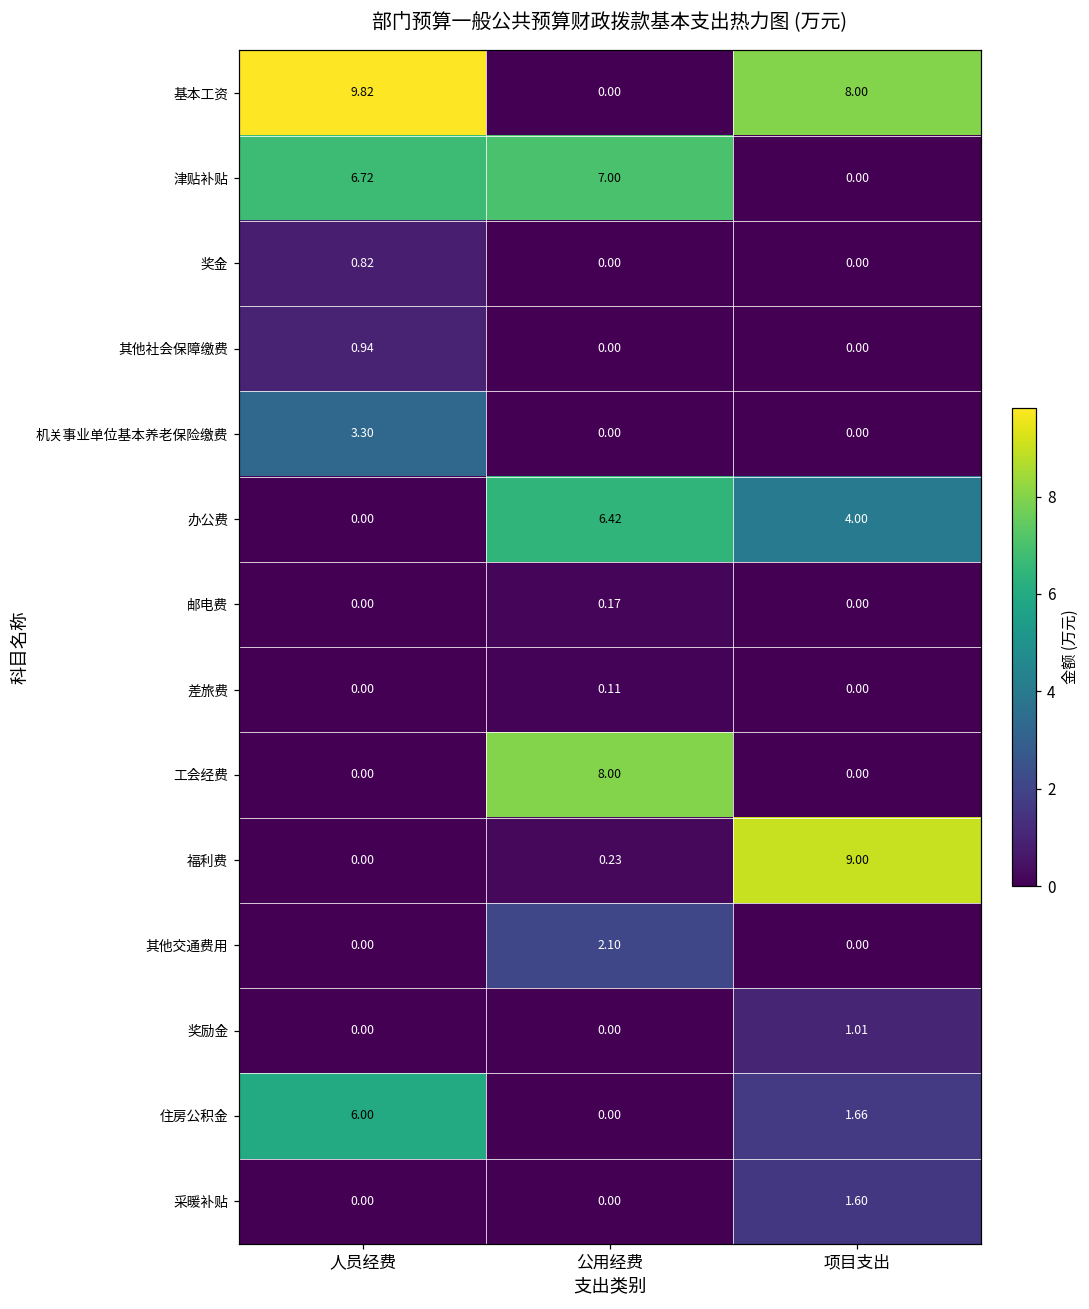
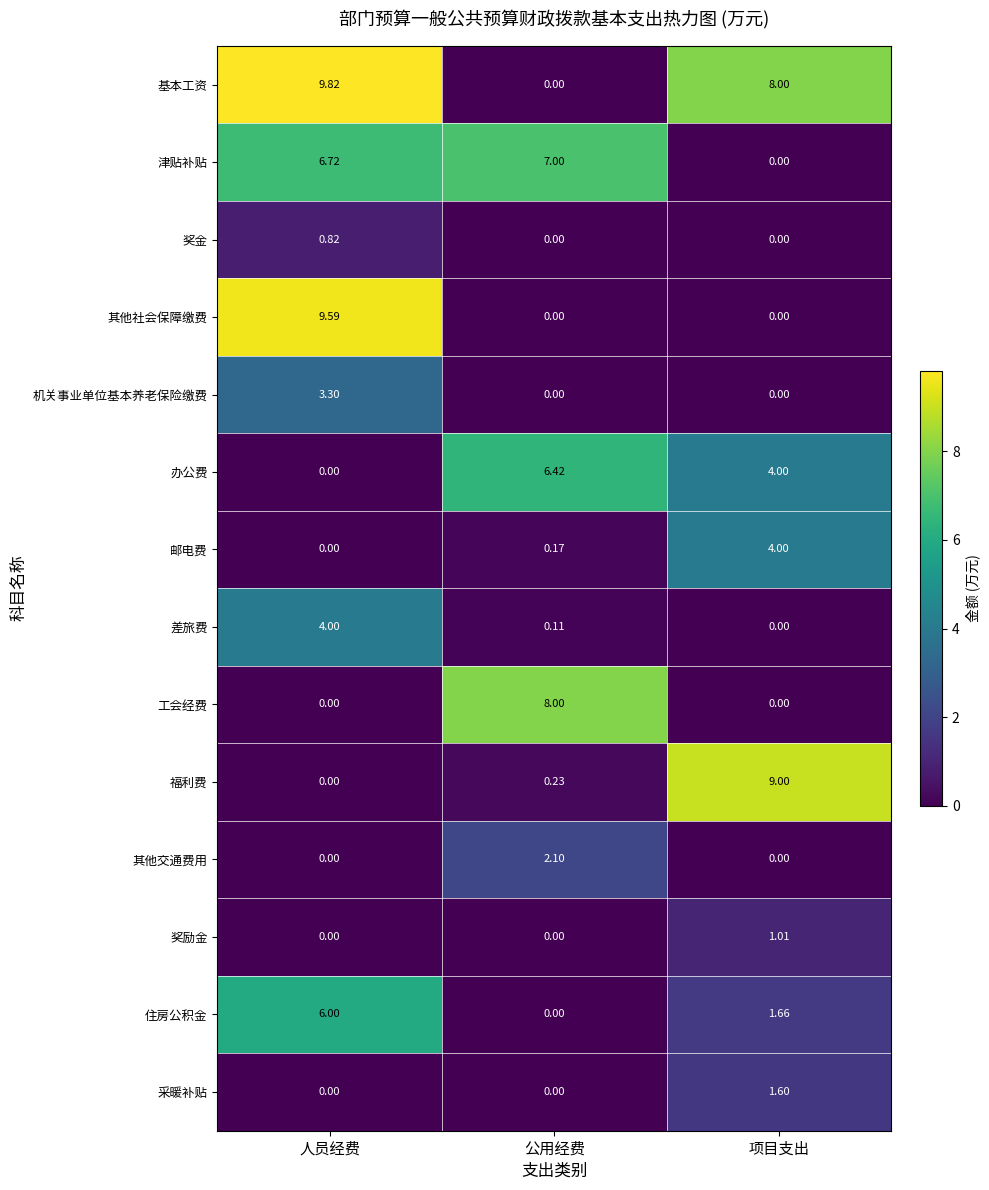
  {
    "基本工资": {
      "人员经费": 9.82,
      "公用经费": 0.00,
      "项目支出": 8.00
    },
    "津贴补贴": {
      "人员经费": 6.72,
      "公用经费": 7.00,
      "项目支出": 0.00
    },
    "奖金": {
      "人员经费": 0.82,
      "公用经费": 0.00,
      "项目支出": 0.00
    },
    "其他社会保障缴费": {
-     "人员经费": 0.94,
+     "人员经费": 9.59,
      "公用经费": 0.00,
      "项目支出": 0.00
    },
    "机关事业单位基本养老保险缴费": {
      "人员经费": 3.30,
      "公用经费": 0.00,
      "项目支出": 0.00
    },
    "办公费": {
      "人员经费": 0.00,
      "公用经费": 6.42,
      "项目支出": 4.00
    },
    "邮电费": {
      "人员经费": 0.00,
      "公用经费": 0.17,
-     "项目支出": 0.00
+     "项目支出": 4.00
    },
    "差旅费": {
-     "人员经费": 0.00,
+     "人员经费": 4.00,
      "公用经费": 0.11,
      "项目支出": 0.00
    },
    "工会经费": {
      "人员经费": 0.00,
      "公用经费": 8.00,
      "项目支出": 0.00
    },
    "福利费": {
      "人员经费": 0.00,
      "公用经费": 0.23,
      "项目支出": 9.00
    },
    "其他交通费用": {
      "人员经费": 0.00,
      "公用经费": 2.10,
      "项目支出": 0.00
    },
    "奖励金": {
      "人员经费": 0.00,
      "公用经费": 0.00,
      "项目支出": 1.01
    },
    "住房公积金": {
      "人员经费": 6.00,
      "公用经费": 0.00,
      "项目支出": 1.66
    },
    "采暖补贴": {
      "人员经费": 0.00,
      "公用经费": 0.00,
      "项目支出": 1.60
    }
  }
